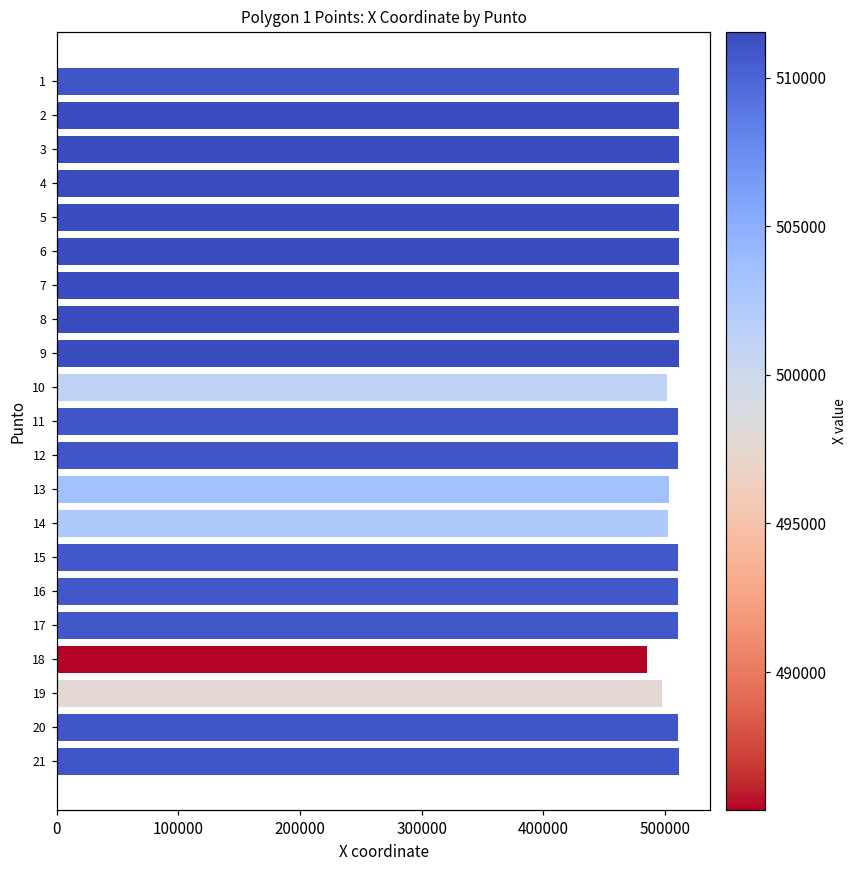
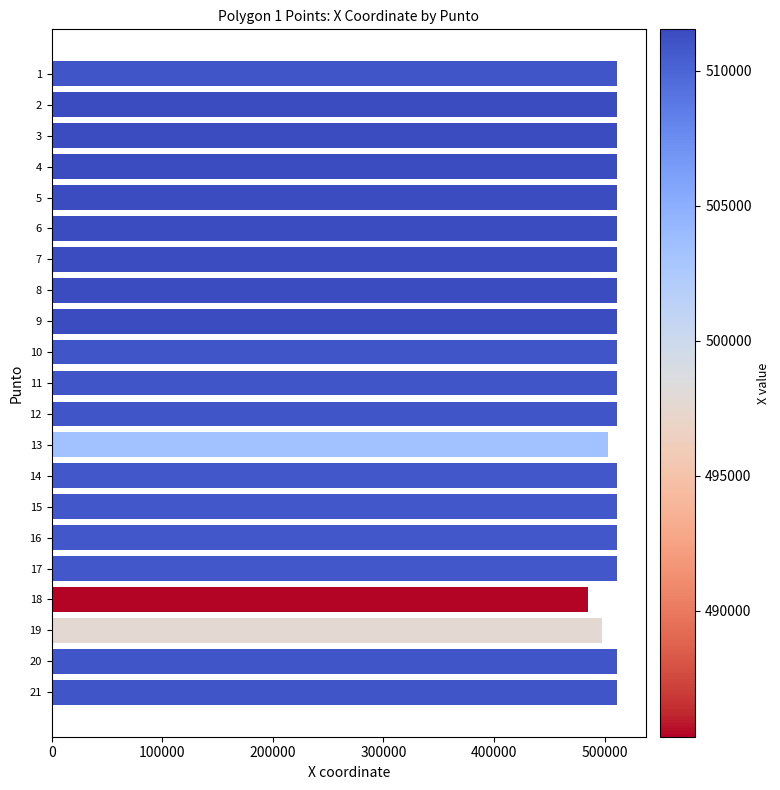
  {
    "1": 511000,
    "2": 511000,
    "3": 511000,
    "4": 511000,
    "5": 511000,
    "6": 511000,
    "7": 512000,
    "8": 512000,
    "9": 512000,
-   "10": 501000,
+   "10": 511000,
    "11": 511000,
    "12": 511000,
    "13": 503000,
-   "14": 503000,
+   "14": 511000,
    "15": 511000,
    "16": 511000,
    "17": 511000,
    "18": 485000,
    "19": 498000,
    "20": 511000,
    "21": 511000
  }
